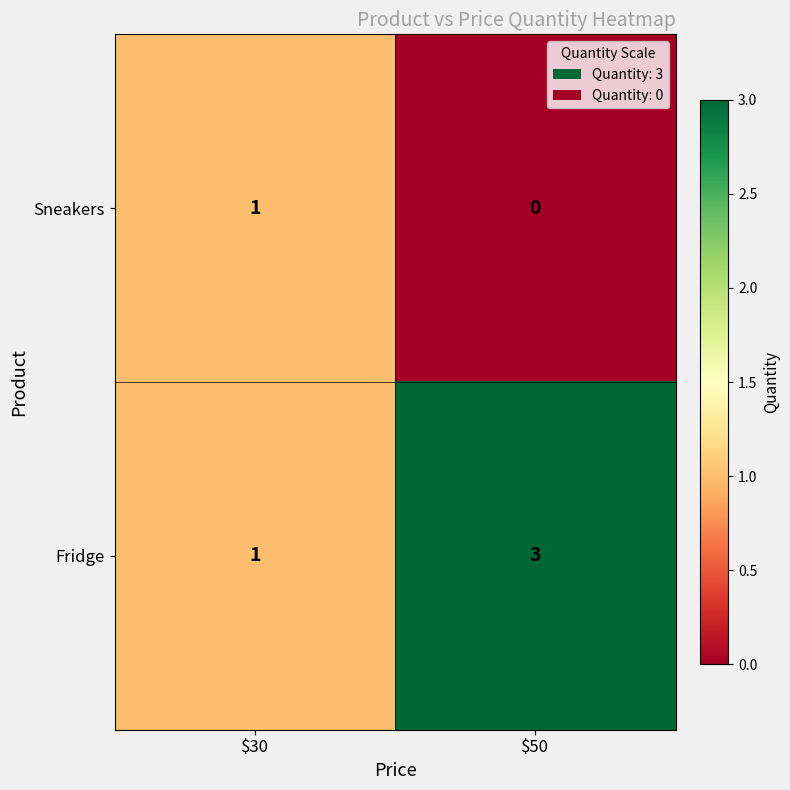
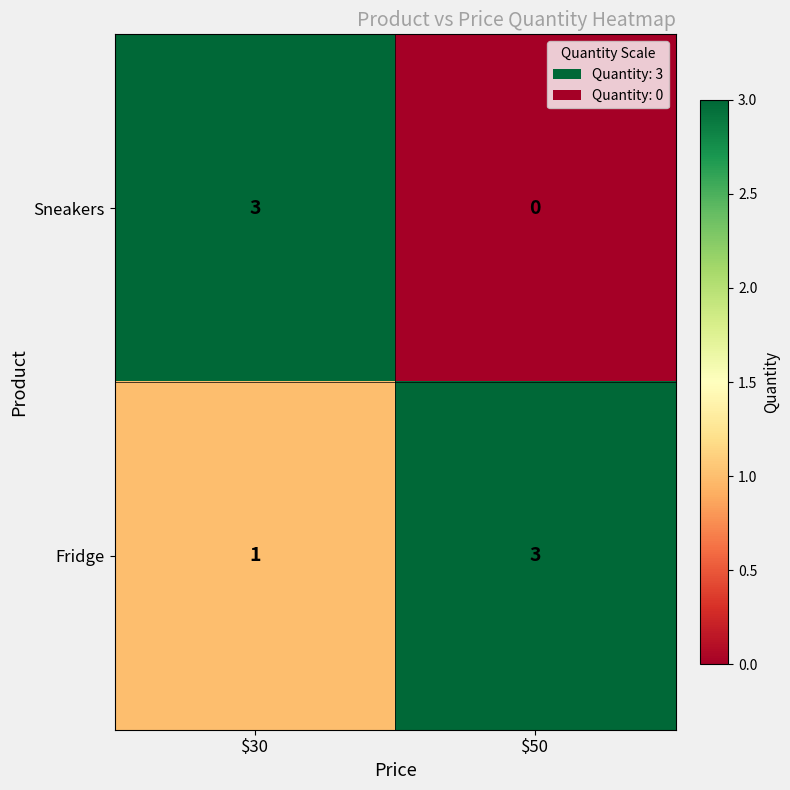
  {
    "Sneakers": {
-     "$30": 1,
+     "$30": 3,
      "$50": 0
    },
    "Fridge": {
      "$30": 1,
      "$50": 3
    }
  }
